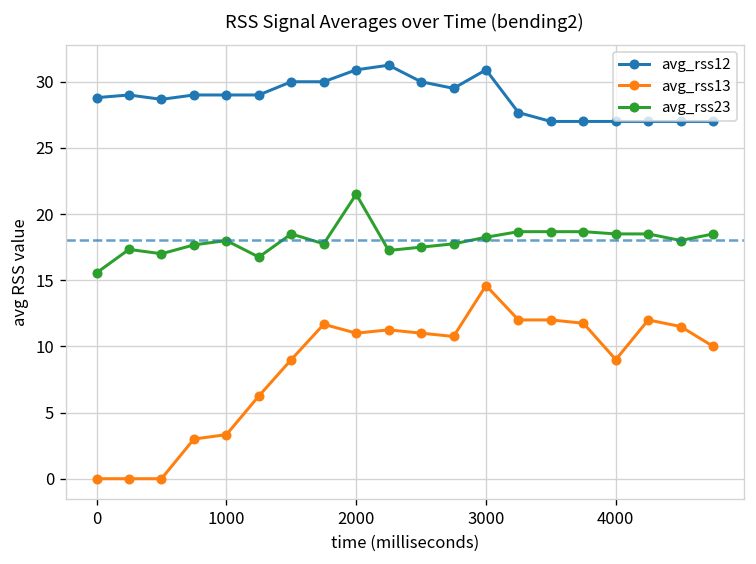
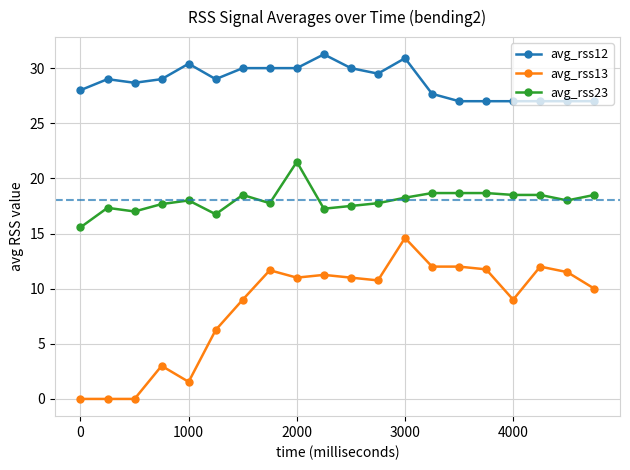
  {
    "avg_rss12": {
-     "0": 28.8,
-     "1000": 29.0,
-     "2000": 30.9,
+     "0": 28.0,
+     "1000": 30.4,
+     "2000": 30.0,
      "3000": 30.9
    },
    "avg_rss13": {
      "0": 0.0,
-     "1000": 3.3,
+     "1000": 1.6,
      "2000": 11.0,
      "3000": 14.6,
      "4000": 9.0
    },
    "avg_rss23": {
      "0": 15.6,
      "1000": 18.0,
      "2000": 21.5,
      "3000": 18.3,
      "4000": 18.5
    }
  }
